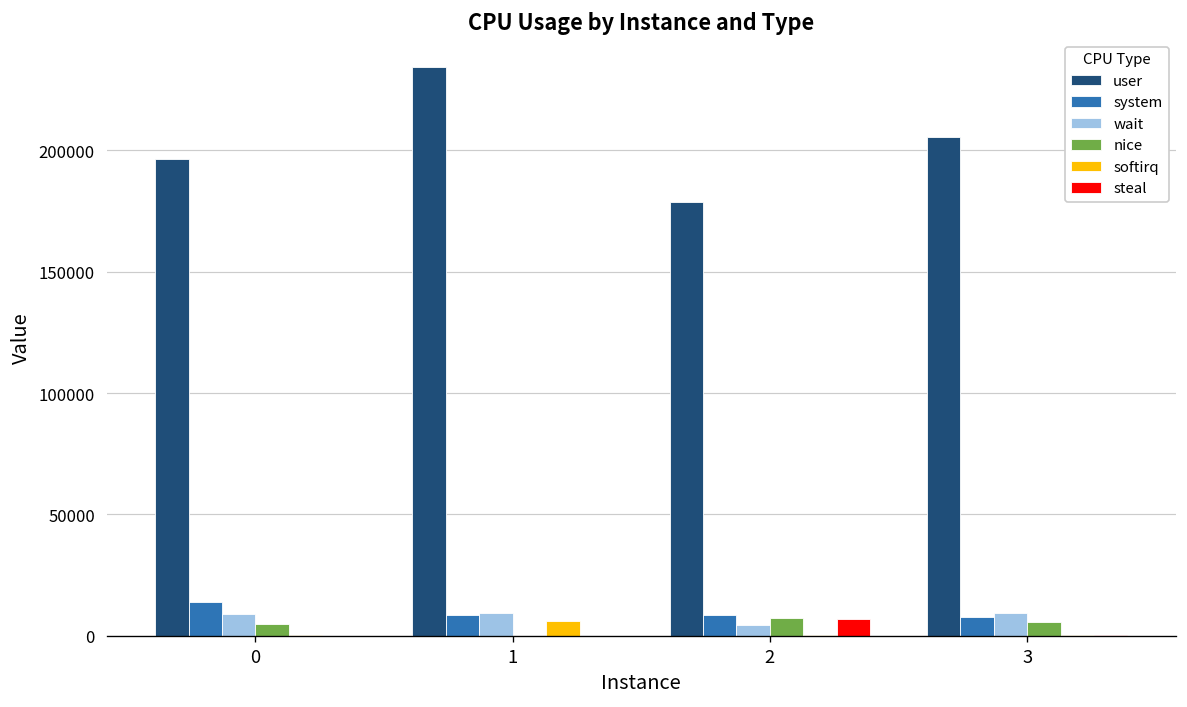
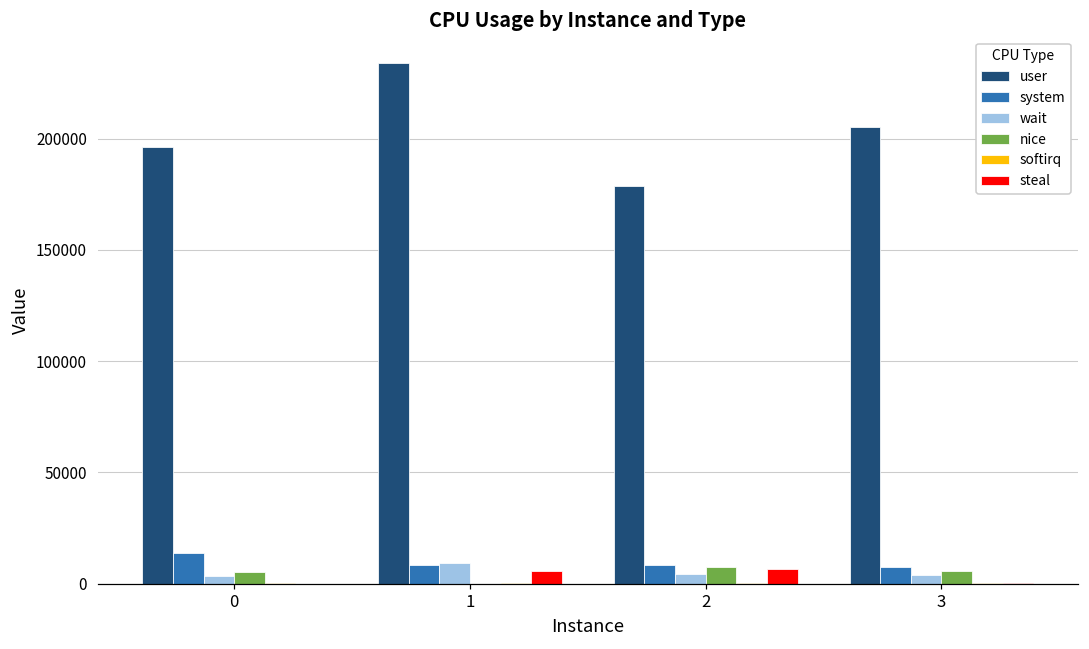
  {
    "user": {
      "0": 196000,
      "1": 234000,
      "2": 179000,
      "3": 205000
    },
    "system": {
      "0": 14000,
      "1": 9000,
      "2": 8000,
      "3": 8000
    },
    "wait": {
-     "0": 9000,
+     "0": 4000,
      "1": 9000,
      "2": 4000,
-     "3": 9000
+     "3": 4000
    },
    "nice": {
      "0": 5000,
      "1": 0,
      "2": 8000,
      "3": 6000
    },
    "softirq": {
-     "1": 6000
+     "1": 0
    },
    "steal": {
-     "1": 0,
+     "1": 6000,
      "2": 7000
    }
  }
